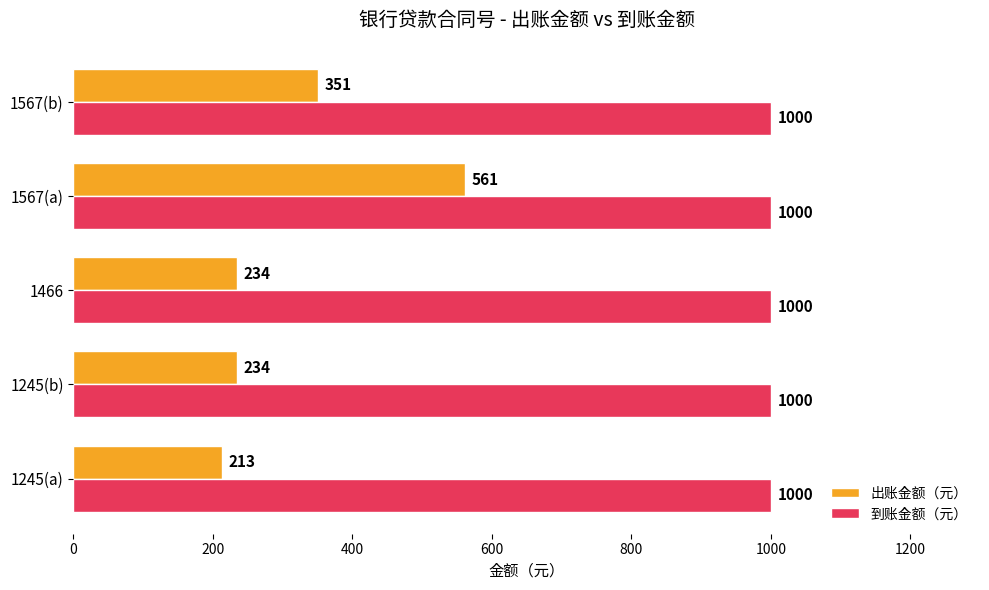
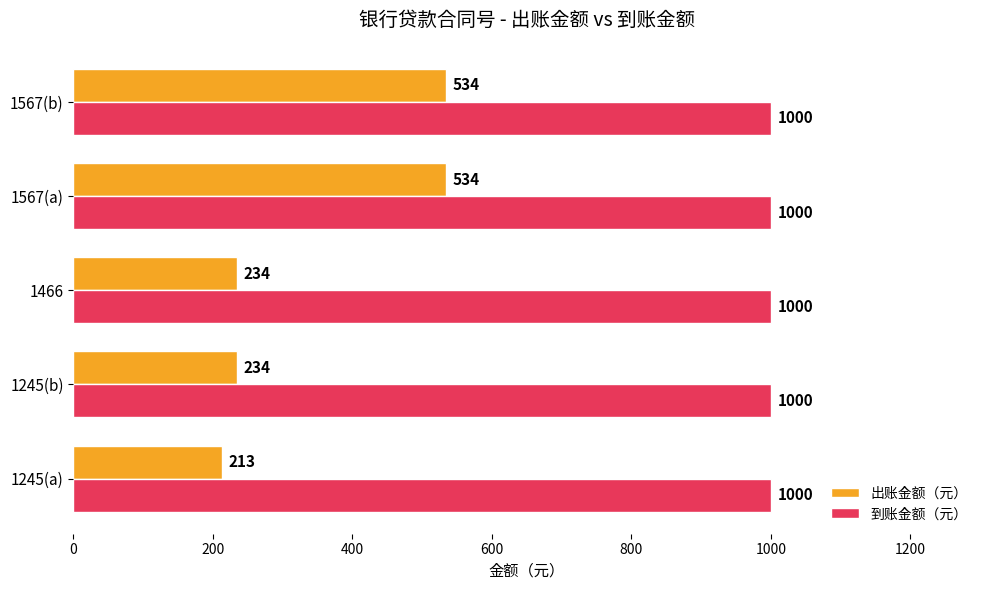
  {
    "出账金额（元）": {
-     "1567(b)": 351,
-     "1567(a)": 561,
+     "1567(b)": 534,
+     "1567(a)": 534,
      "1466": 234,
      "1245(b)": 234,
      "1245(a)": 213
    },
    "到账金额（元）": {
      "1567(b)": 1000,
      "1567(a)": 1000,
      "1466": 1000,
      "1245(b)": 1000,
      "1245(a)": 1000
    }
  }
